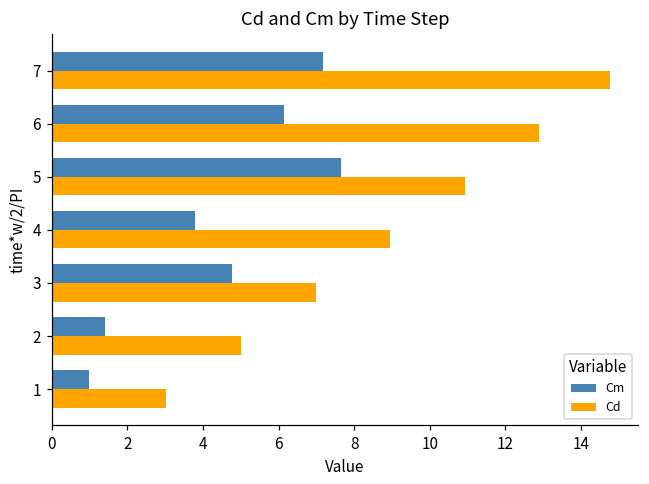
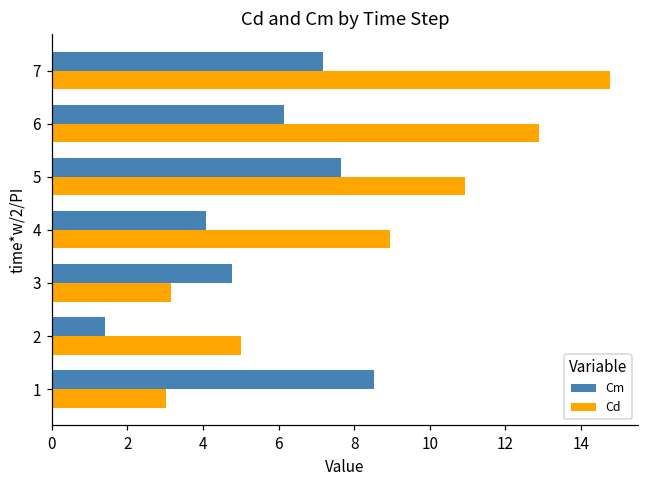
  {
    "Cm": {
      "7": 7.2,
      "6": 6.1,
      "5": 7.6,
-     "4": 3.8,
+     "4": 4.1,
      "3": 4.8,
      "2": 1.4,
-     "1": 1.0
+     "1": 8.5
    },
    "Cd": {
      "7": 14.8,
      "6": 12.9,
      "5": 10.9,
      "4": 9.0,
-     "3": 7.0,
+     "3": 3.2,
      "2": 5.0,
      "1": 3.0
    }
  }
